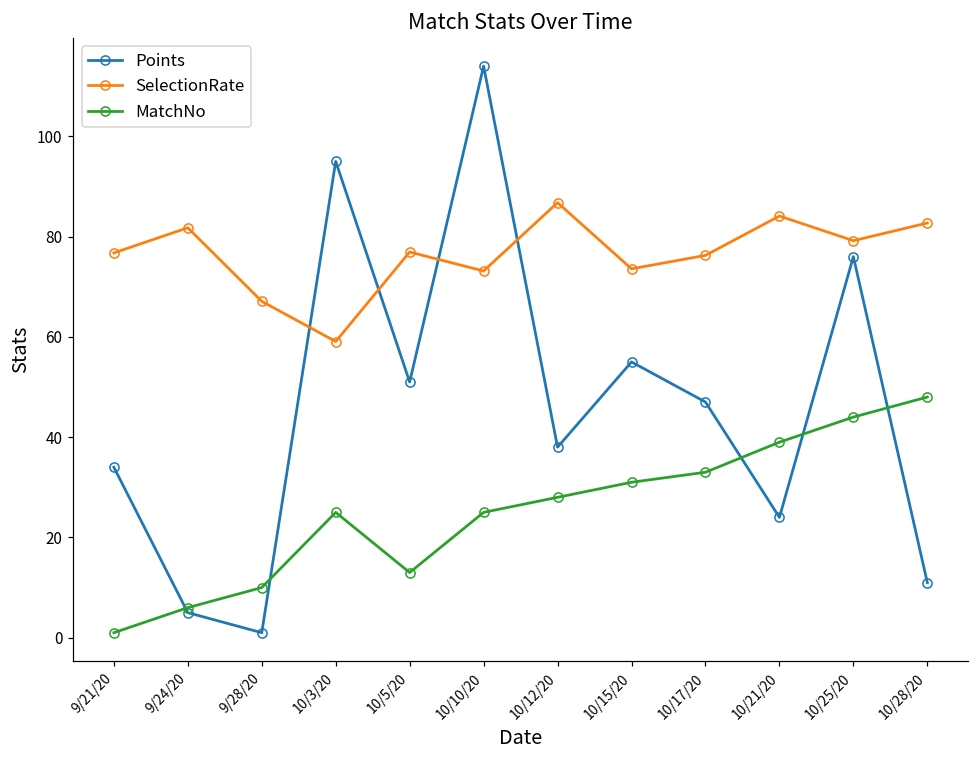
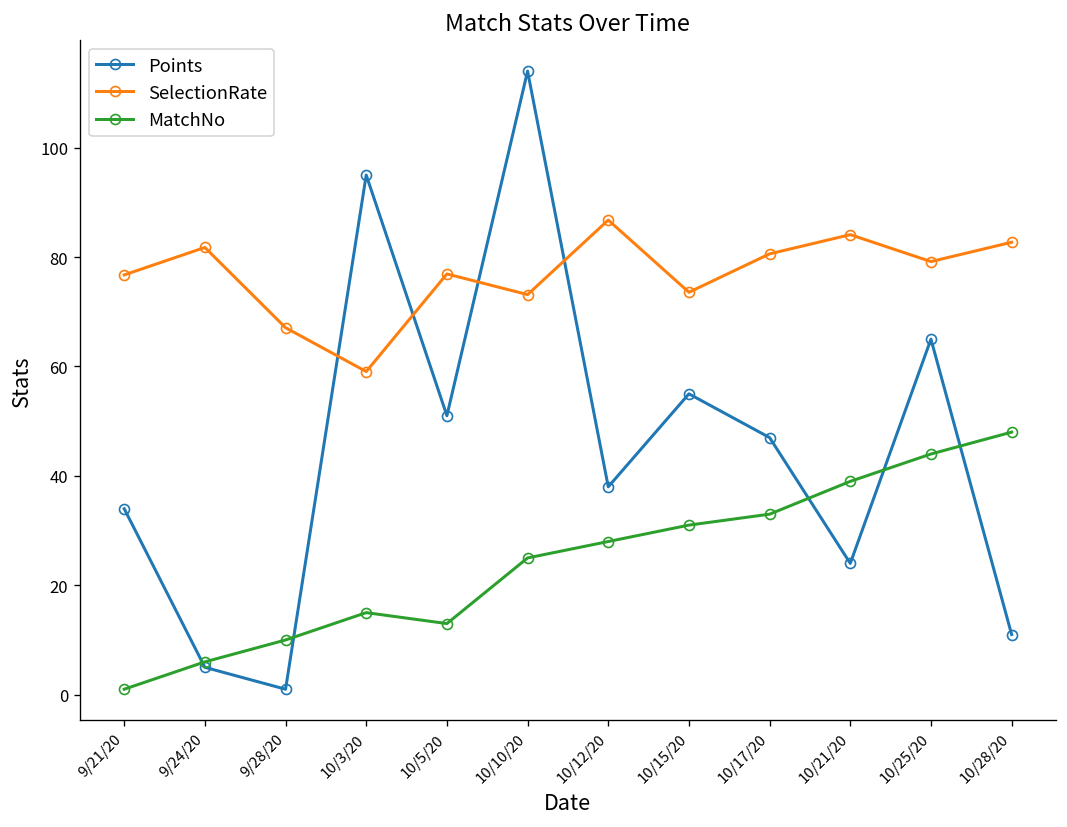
  {
    "Points": {
      "9/21/20": 34,
      "9/24/20": 5,
      "9/28/20": 1,
      "10/3/20": 95,
      "10/5/20": 51,
      "10/10/20": 114,
      "10/12/20": 38,
      "10/15/20": 55,
      "10/17/20": 47,
      "10/21/20": 24,
-     "10/25/20": 76,
+     "10/25/20": 65,
      "10/28/20": 11
    },
    "SelectionRate": {
      "9/21/20": 77,
      "9/24/20": 82,
      "9/28/20": 67,
      "10/3/20": 59,
      "10/5/20": 77,
      "10/10/20": 73,
      "10/12/20": 87,
      "10/15/20": 74,
-     "10/17/20": 76,
+     "10/17/20": 81,
      "10/21/20": 84,
      "10/25/20": 79,
      "10/28/20": 83
    },
    "MatchNo": {
      "9/21/20": 1,
      "9/24/20": 6,
      "9/28/20": 10,
-     "10/3/20": 25,
+     "10/3/20": 15,
      "10/5/20": 13,
      "10/10/20": 25,
      "10/12/20": 28,
      "10/15/20": 31,
      "10/17/20": 33,
      "10/21/20": 39,
      "10/25/20": 44,
      "10/28/20": 48
    }
  }
